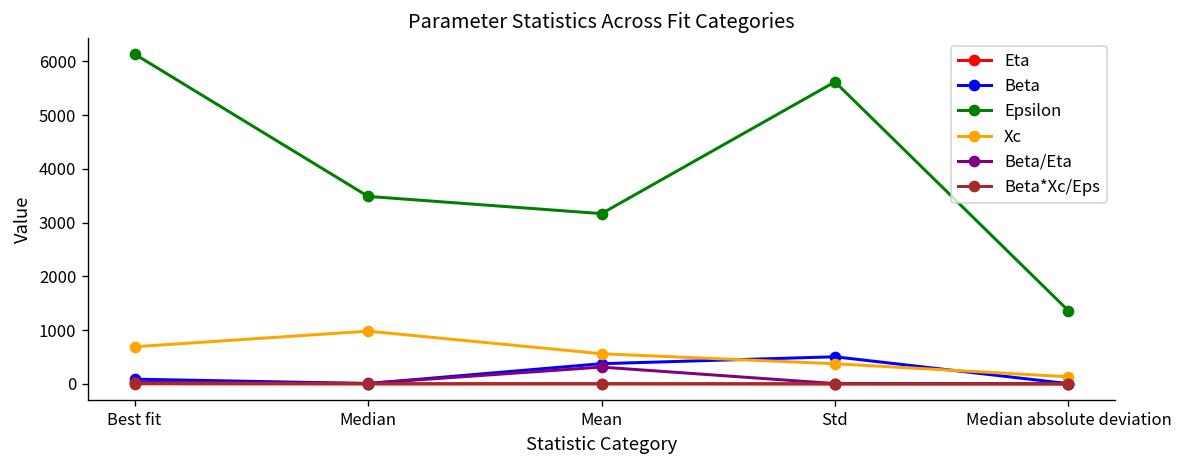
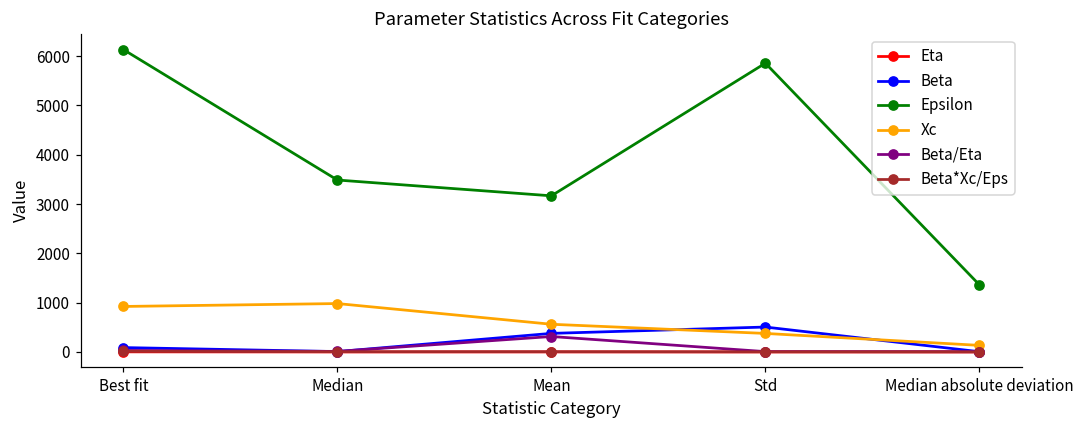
  {
    "Beta": {
      "Best fit": 100,
      "Mean": 400,
      "Std": 500
    },
    "Epsilon": {
      "Best fit": 6100,
      "Median": 3500,
      "Mean": 3200,
-     "Std": 5600,
+     "Std": 5900,
      "Median absolute deviation": 1400
    },
    "Xc": {
-     "Best fit": 700,
+     "Best fit": 900,
      "Median": 1000,
      "Mean": 600,
      "Std": 400,
      "Median absolute deviation": 100
    },
    "Beta/Eta": {
      "Mean": 300
    }
  }
